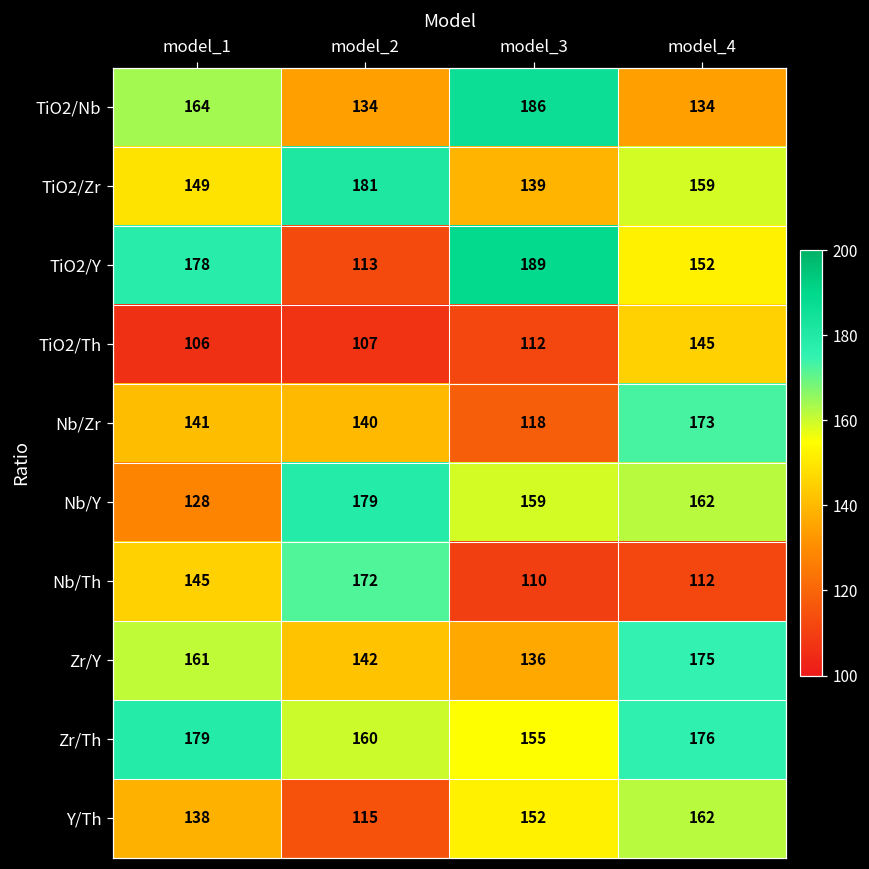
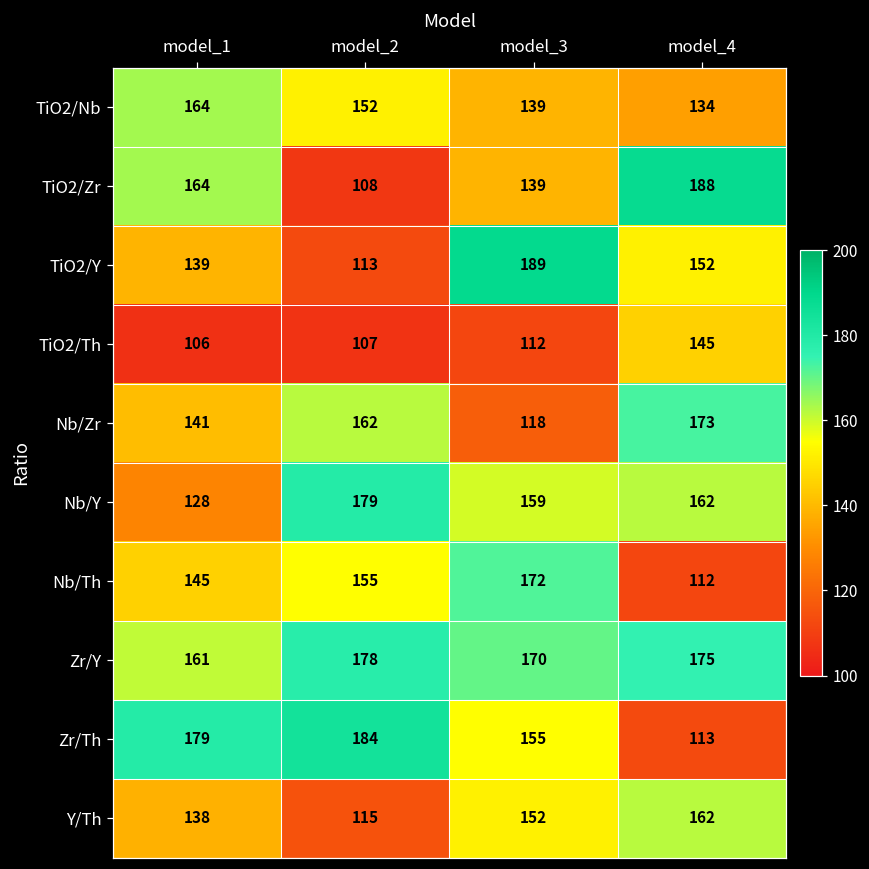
  {
    "TiO2/Nb": {
      "model_1": 164,
-     "model_2": 134,
-     "model_3": 186,
+     "model_2": 152,
+     "model_3": 139,
      "model_4": 134
    },
    "TiO2/Zr": {
-     "model_1": 149,
-     "model_2": 181,
+     "model_1": 164,
+     "model_2": 108,
      "model_3": 139,
-     "model_4": 159
+     "model_4": 188
    },
    "TiO2/Y": {
-     "model_1": 178,
+     "model_1": 139,
      "model_2": 113,
      "model_3": 189,
      "model_4": 152
    },
    "TiO2/Th": {
      "model_1": 106,
      "model_2": 107,
      "model_3": 112,
      "model_4": 145
    },
    "Nb/Zr": {
      "model_1": 141,
-     "model_2": 140,
+     "model_2": 162,
      "model_3": 118,
      "model_4": 173
    },
    "Nb/Y": {
      "model_1": 128,
      "model_2": 179,
      "model_3": 159,
      "model_4": 162
    },
    "Nb/Th": {
      "model_1": 145,
-     "model_2": 172,
-     "model_3": 110,
+     "model_2": 155,
+     "model_3": 172,
      "model_4": 112
    },
    "Zr/Y": {
      "model_1": 161,
-     "model_2": 142,
-     "model_3": 136,
+     "model_2": 178,
+     "model_3": 170,
      "model_4": 175
    },
    "Zr/Th": {
      "model_1": 179,
-     "model_2": 160,
+     "model_2": 184,
      "model_3": 155,
-     "model_4": 176
+     "model_4": 113
    },
    "Y/Th": {
      "model_1": 138,
      "model_2": 115,
      "model_3": 152,
      "model_4": 162
    }
  }
